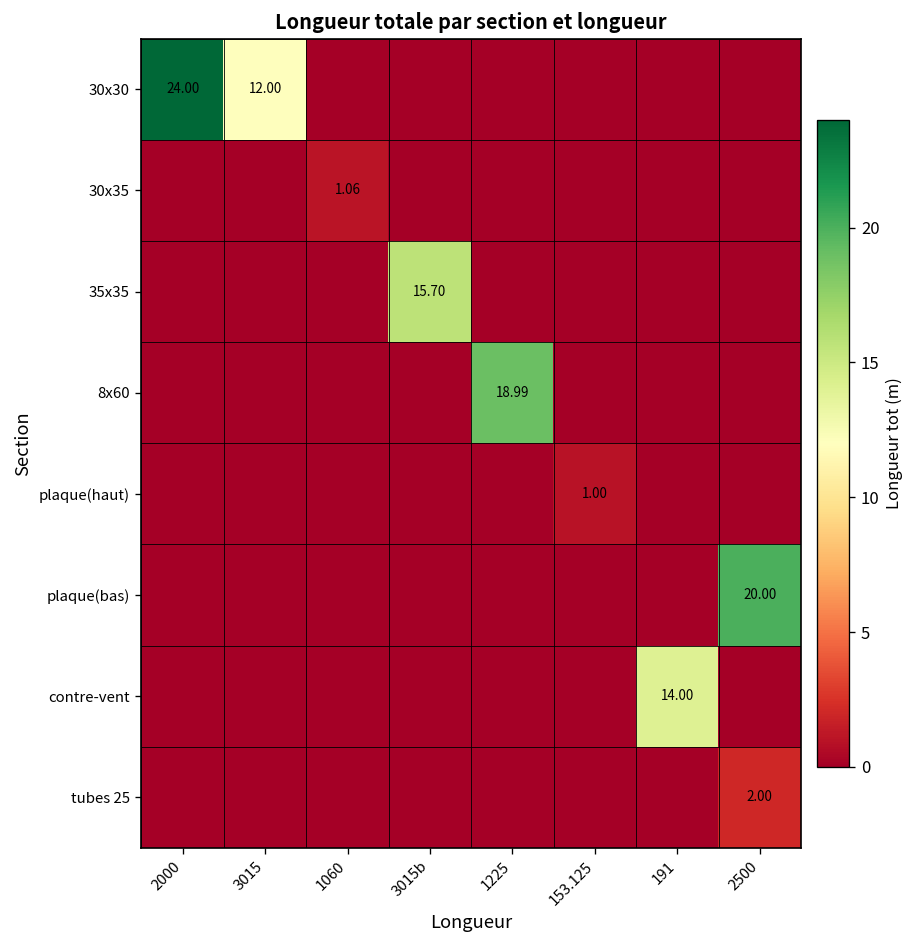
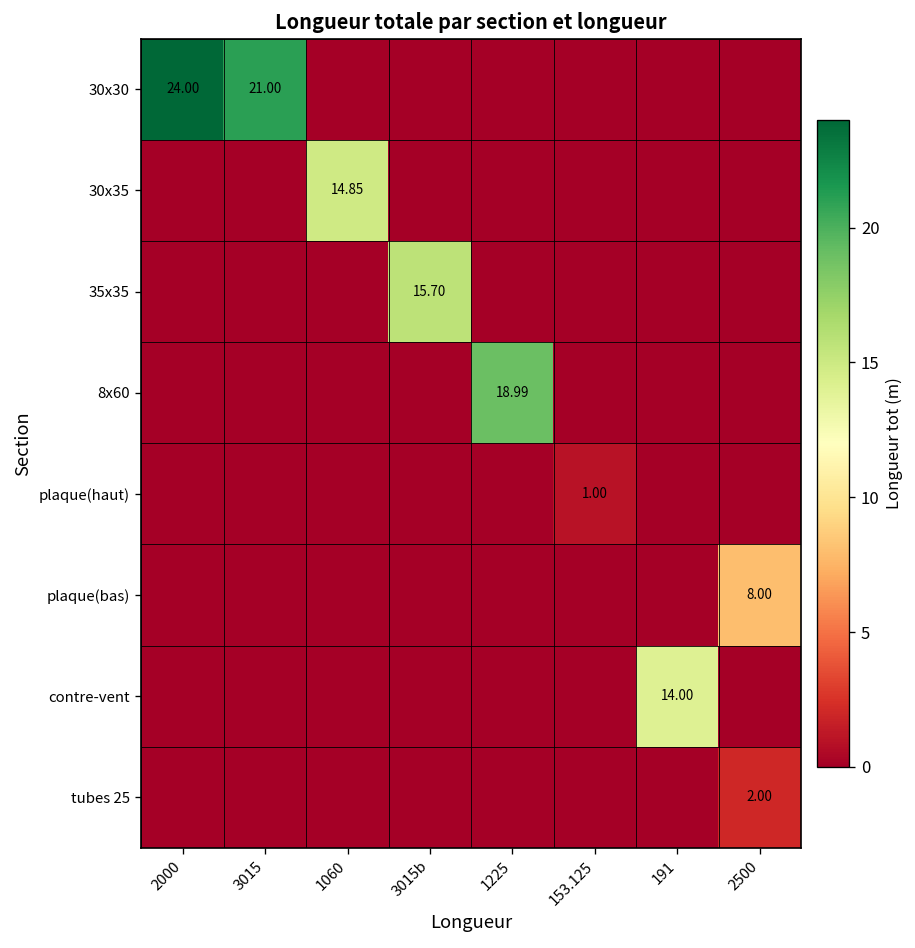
  {
    "30x30": {
      "2000": 24.00,
-     "3015": 12.00
+     "3015": 21.00
    },
    "30x35": {
-     "1060": 1.06
+     "1060": 14.85
    },
    "35x35": {
      "3015b": 15.70
    },
    "8x60": {
      "1225": 18.99
    },
    "plaque(haut)": {
      "153.125": 1.00
    },
    "plaque(bas)": {
-     "2500": 20.00
+     "2500": 8.00
    },
    "contre-vent": {
      "191": 14.00
    },
    "tubes 25": {
      "2500": 2.00
    }
  }
